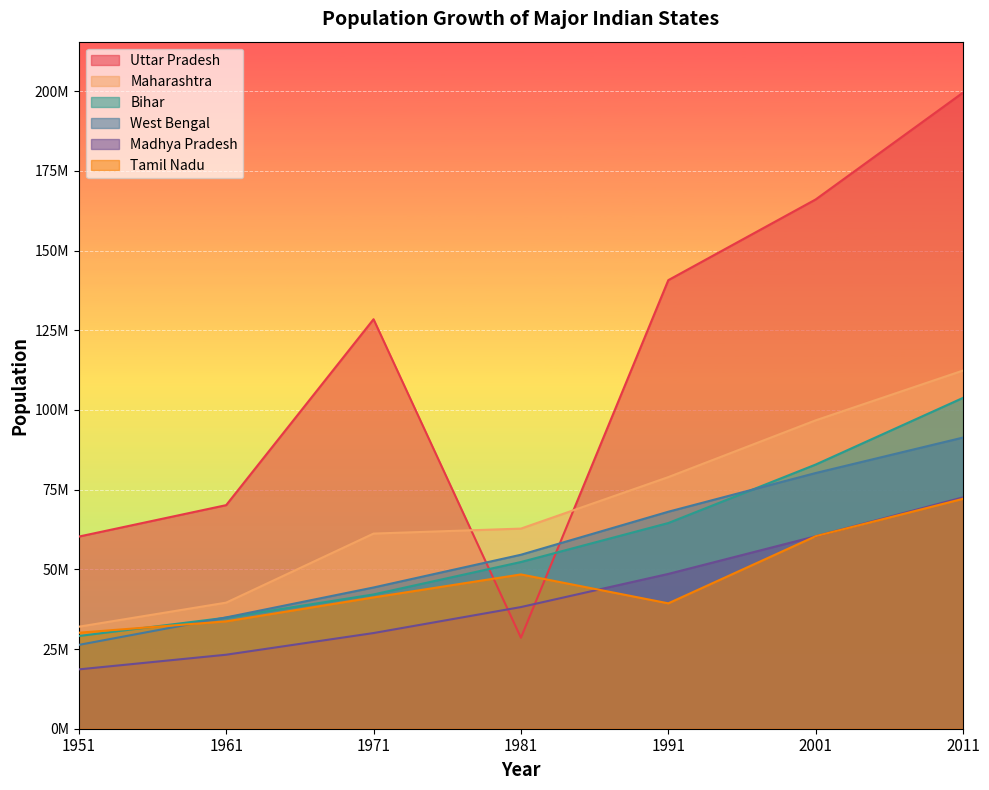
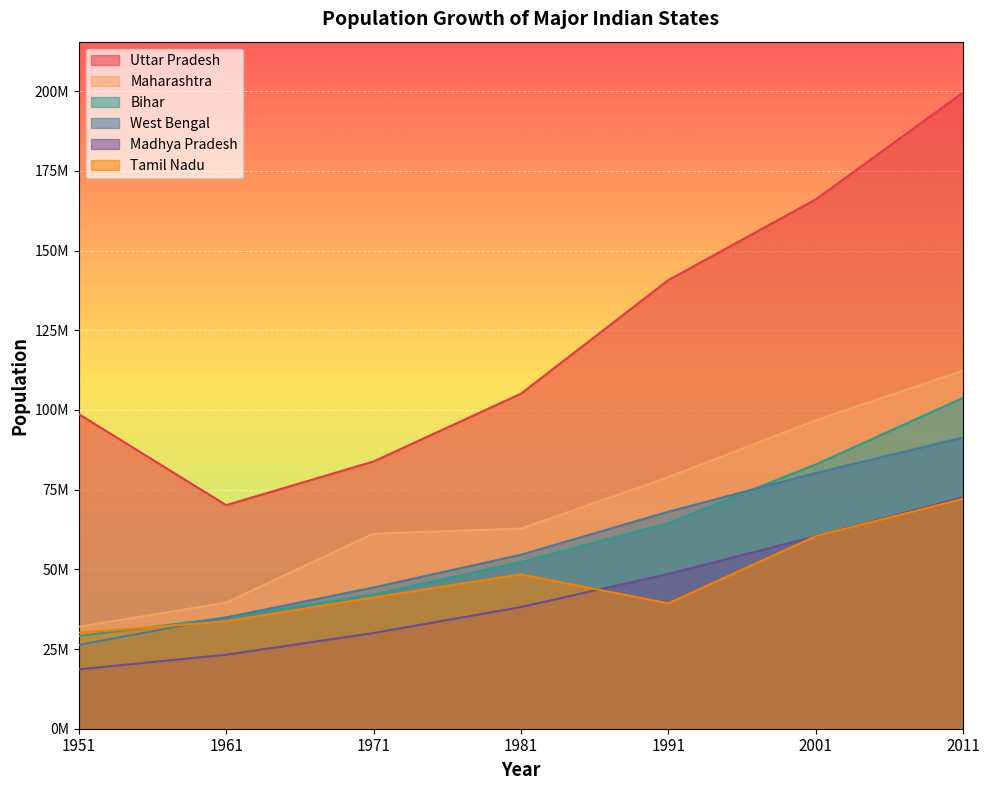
  {
    "Uttar Pradesh": {
-     "1951": 60000000,
+     "1951": 99000000,
      "1961": 70000000,
-     "1971": 128000000,
-     "1981": 29000000,
+     "1971": 84000000,
+     "1981": 105000000,
      "1991": 141000000,
      "2001": 166000000,
      "2011": 200000000
    },
    "Maharashtra": {
      "1951": 32000000,
      "1961": 40000000,
      "1971": 61000000,
      "1981": 63000000,
      "1991": 79000000,
      "2001": 97000000,
      "2011": 112000000
    },
    "Tamil Nadu": {
      "1951": 30000000,
      "1961": 34000000,
      "1971": 41000000,
      "1981": 48000000,
      "1991": 39000000
    }
  }
